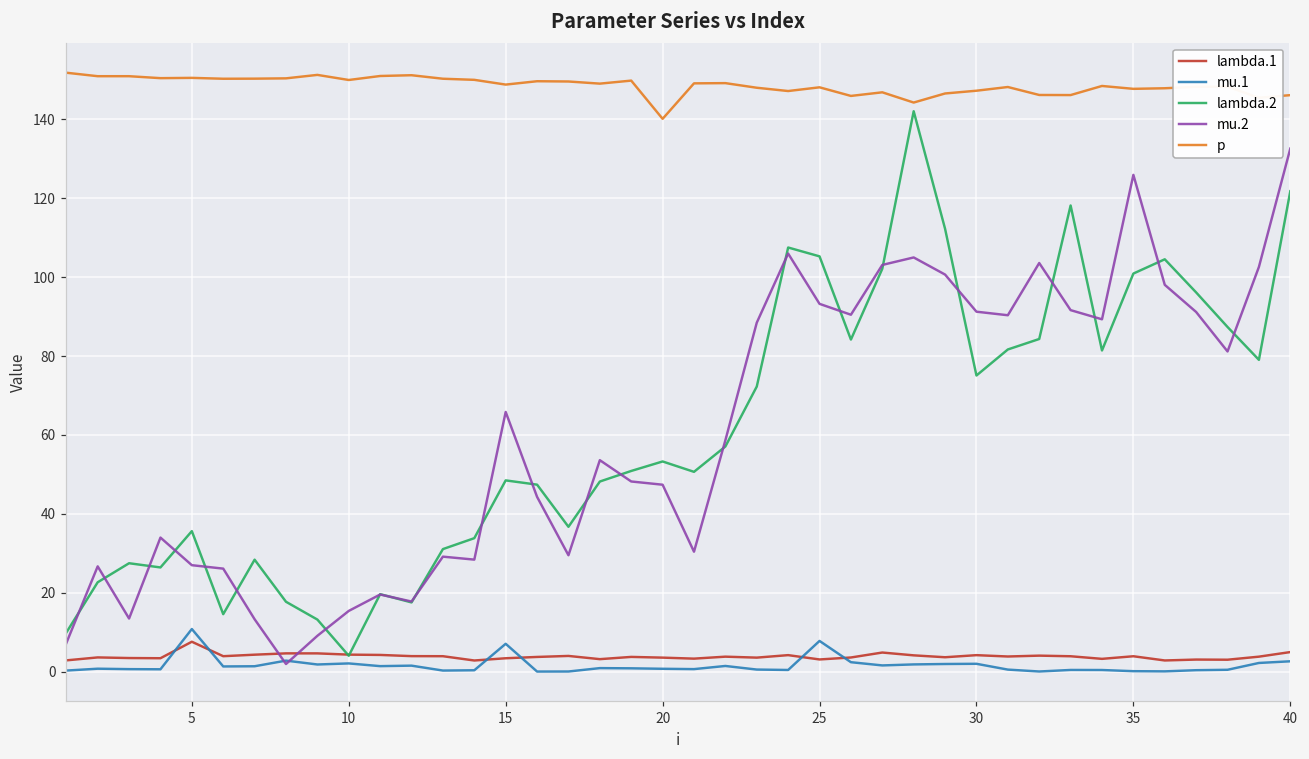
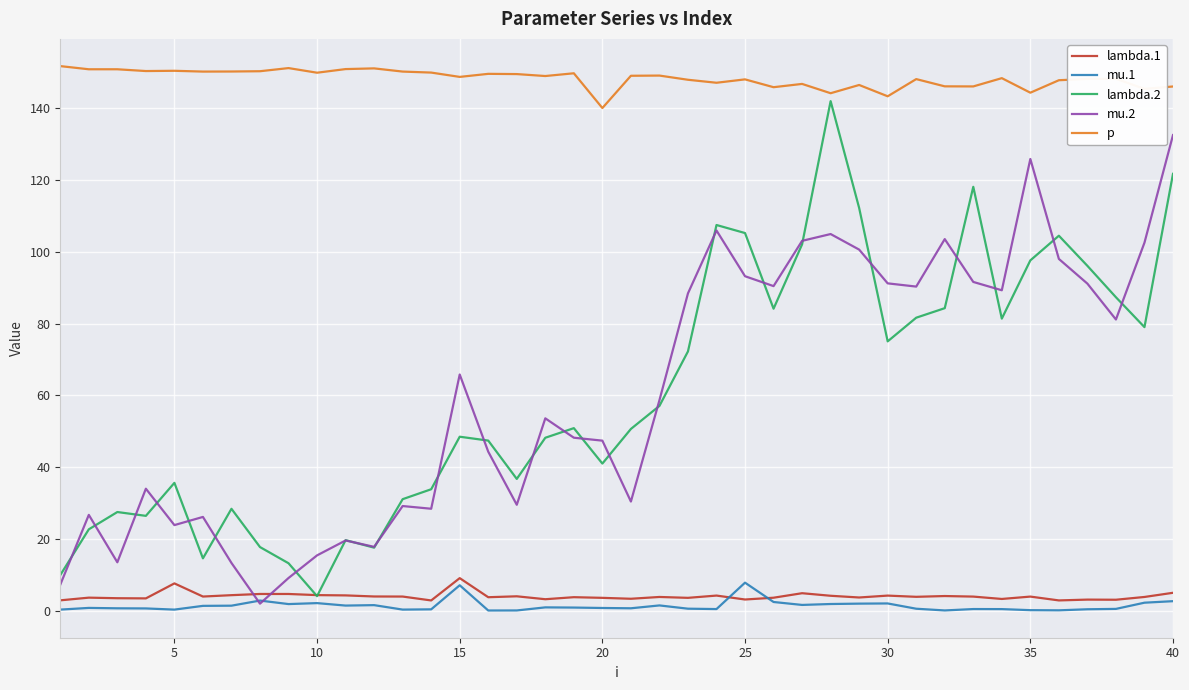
  {
    "lambda.1": {
      "5": 8,
-     "15": 3,
+     "15": 9,
      "20": 4,
      "25": 3,
      "30": 4,
      "35": 4,
      "40": 5
    },
    "mu.1": {
-     "5": 11,
+     "5": 0,
      "10": 2,
      "15": 7,
      "20": 1,
      "25": 8,
      "30": 2,
      "35": 0,
      "40": 3
    },
    "lambda.2": {
      "5": 36,
      "15": 48,
-     "20": 53,
+     "20": 41,
      "25": 105,
      "30": 75,
-     "35": 101,
+     "35": 98,
      "40": 122
    },
    "mu.2": {
-     "5": 27,
+     "5": 24,
      "10": 15,
      "15": 66,
      "20": 47,
      "25": 93,
      "30": 91,
      "35": 126,
      "40": 133
    },
    "p": {
      "5": 151,
      "10": 150,
      "15": 149,
      "20": 140,
      "25": 148,
-     "30": 147,
-     "35": 148,
+     "30": 143,
+     "35": 144,
      "40": 146
    }
  }
